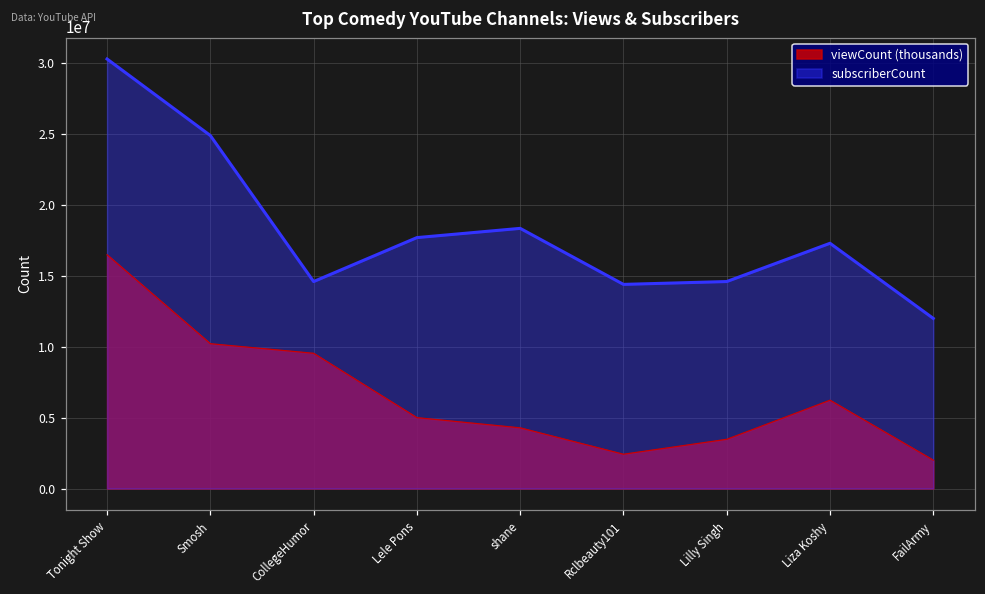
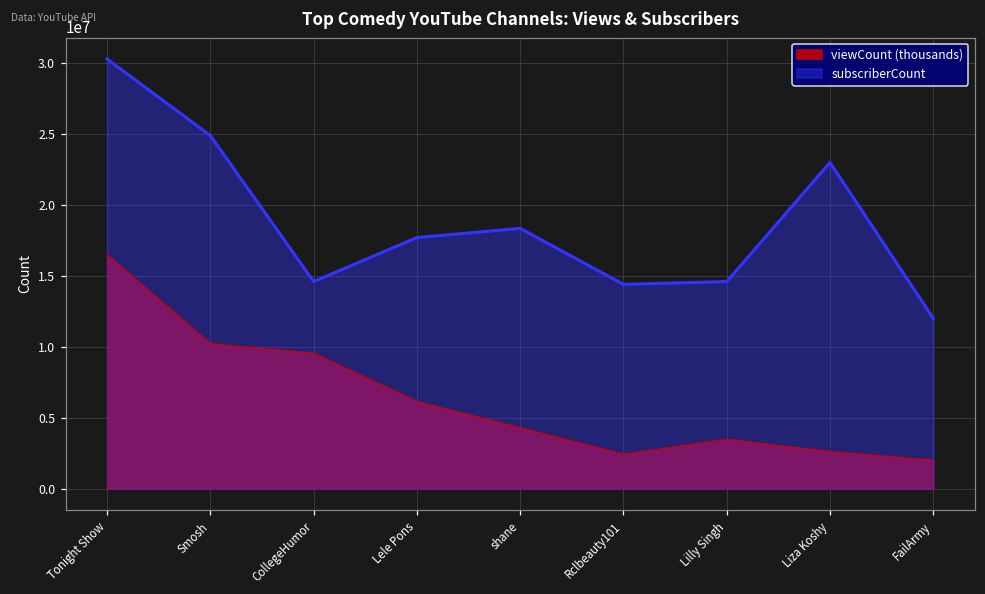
  {
    "viewCount (thousands)": {
      "Tonight Show": 16500000,
      "Smosh": 10200000,
      "CollegeHumor": 9500000,
-     "Lele Pons": 5000000,
+     "Lele Pons": 6100000,
      "shane": 4300000,
      "Rclbeauty101": 2400000,
      "Lilly Singh": 3500000,
-     "Liza Koshy": 6200000,
+     "Liza Koshy": 2600000,
      "FailArmy": 2000000
    },
    "subscriberCount": {
      "Tonight Show": 30300000,
      "Smosh": 24900000,
      "CollegeHumor": 14600000,
      "Lele Pons": 17700000,
      "shane": 18400000,
      "Rclbeauty101": 14400000,
      "Lilly Singh": 14600000,
-     "Liza Koshy": 17300000,
+     "Liza Koshy": 23000000,
      "FailArmy": 12000000
    }
  }
